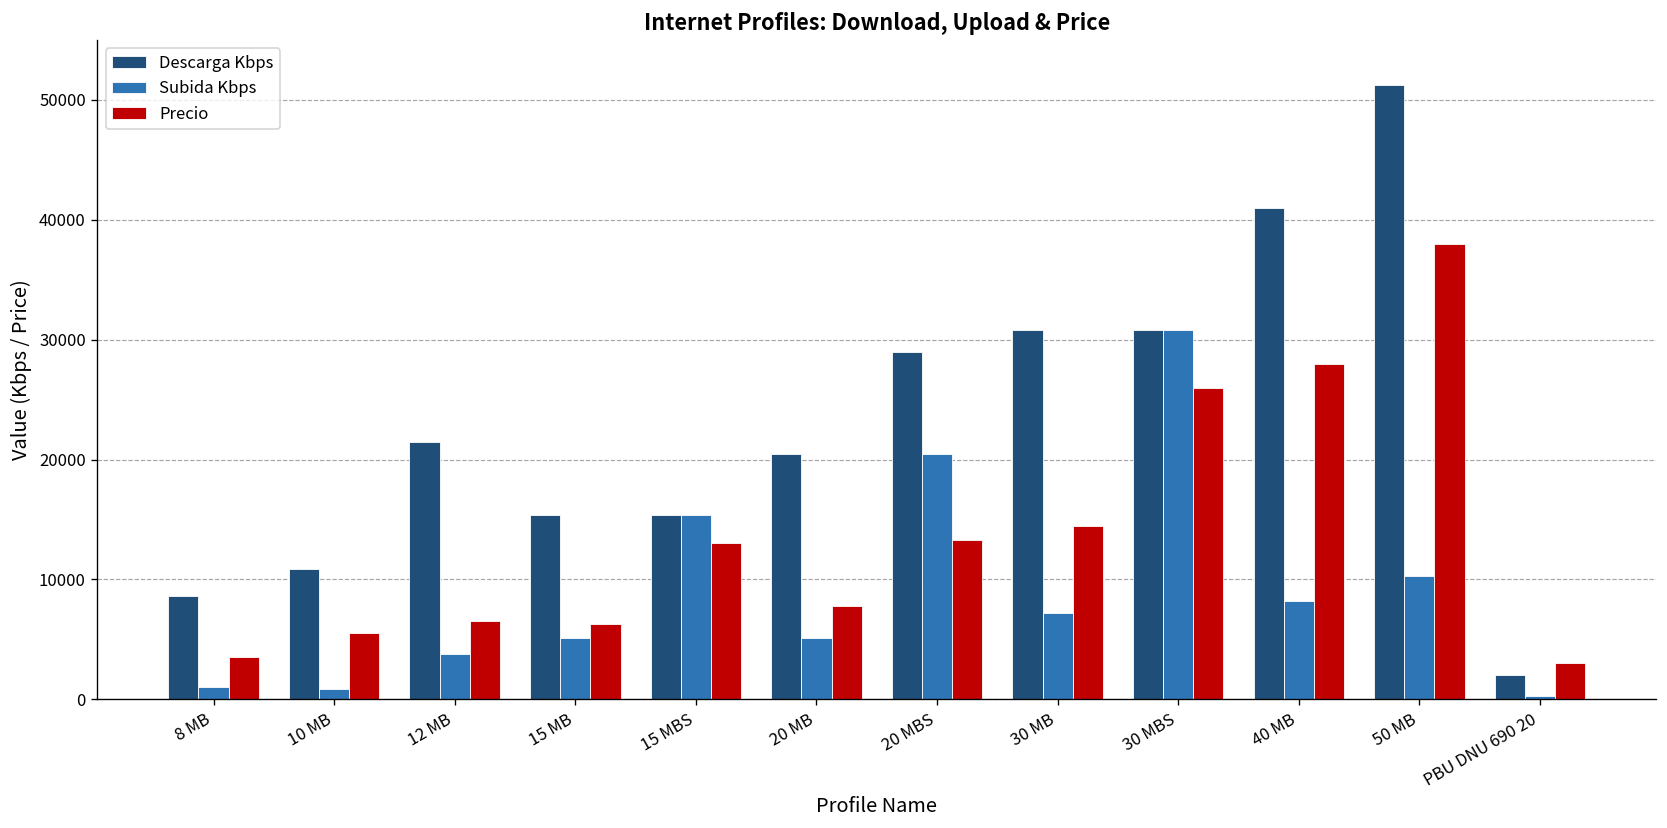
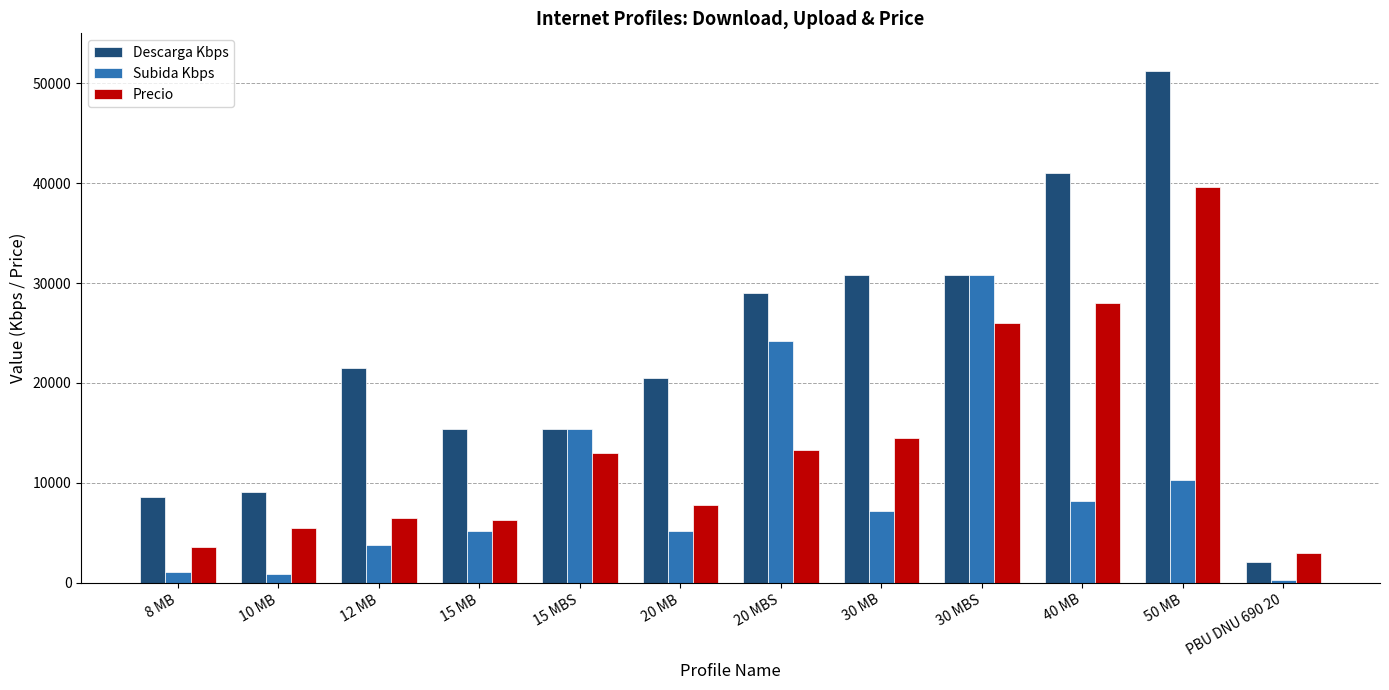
  {
    "Descarga Kbps": {
      "8 MB": 9000,
-     "10 MB": 11000,
+     "10 MB": 9000,
      "12 MB": 21000,
      "15 MB": 15000,
      "15 MBS": 15000,
      "20 MB": 21000,
      "20 MBS": 29000,
      "30 MB": 31000,
      "30 MBS": 31000,
      "40 MB": 41000,
      "50 MB": 51000,
      "PBU DNU 690 20": 2000
    },
    "Subida Kbps": {
      "8 MB": 1000,
      "10 MB": 1000,
      "12 MB": 4000,
      "15 MB": 5000,
      "15 MBS": 15000,
      "20 MB": 5000,
-     "20 MBS": 21000,
+     "20 MBS": 24000,
      "30 MB": 7000,
      "30 MBS": 31000,
      "40 MB": 8000,
      "50 MB": 10000,
      "PBU DNU 690 20": 0
    },
    "Precio": {
      "8 MB": 4000,
      "10 MB": 6000,
      "12 MB": 7000,
      "15 MB": 6000,
      "15 MBS": 13000,
      "20 MB": 8000,
      "20 MBS": 13000,
      "30 MB": 14000,
      "30 MBS": 26000,
      "40 MB": 28000,
-     "50 MB": 38000,
+     "50 MB": 40000,
      "PBU DNU 690 20": 3000
    }
  }
